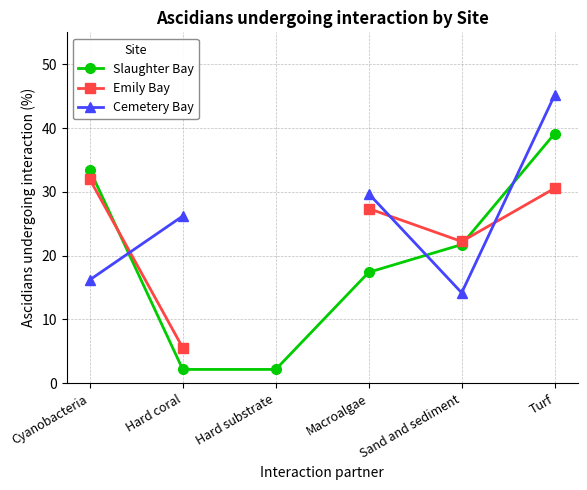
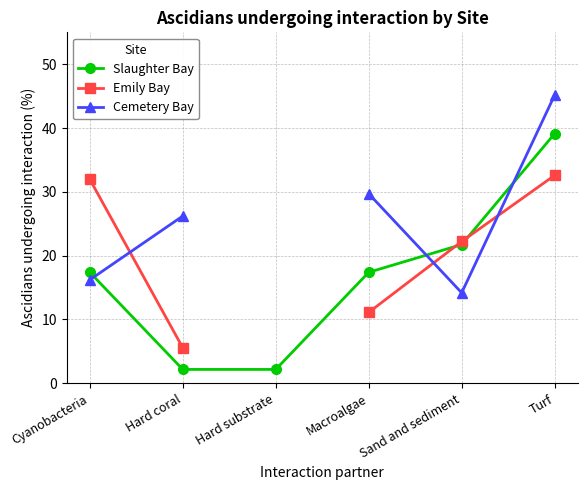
  {
    "Slaughter Bay": {
-     "Cyanobacteria": 33,
+     "Cyanobacteria": 17,
      "Hard coral": 2,
      "Hard substrate": 2,
      "Macroalgae": 17,
      "Sand and sediment": 22,
      "Turf": 39
    },
    "Emily Bay": {
      "Cyanobacteria": 32,
      "Hard coral": 6,
-     "Macroalgae": 27,
+     "Macroalgae": 11,
      "Sand and sediment": 22,
-     "Turf": 31
+     "Turf": 33
    },
    "Cemetery Bay": {
      "Cyanobacteria": 16,
      "Hard coral": 26,
      "Macroalgae": 30,
      "Sand and sediment": 14,
      "Turf": 45
    }
  }
